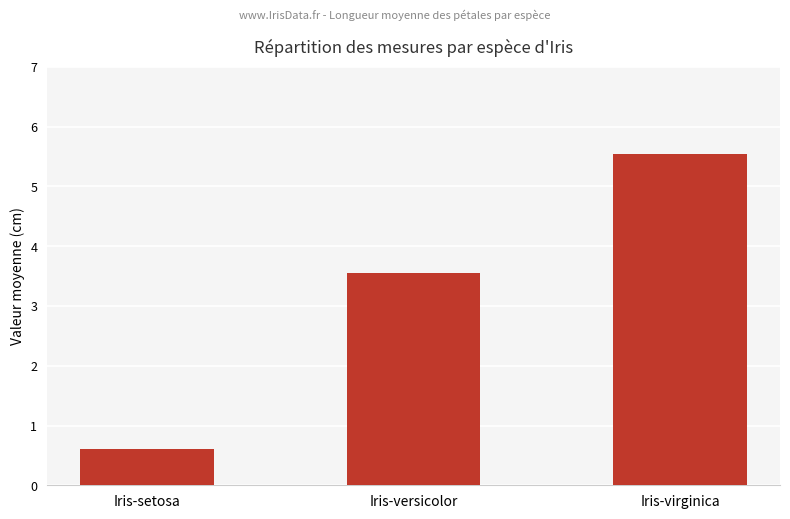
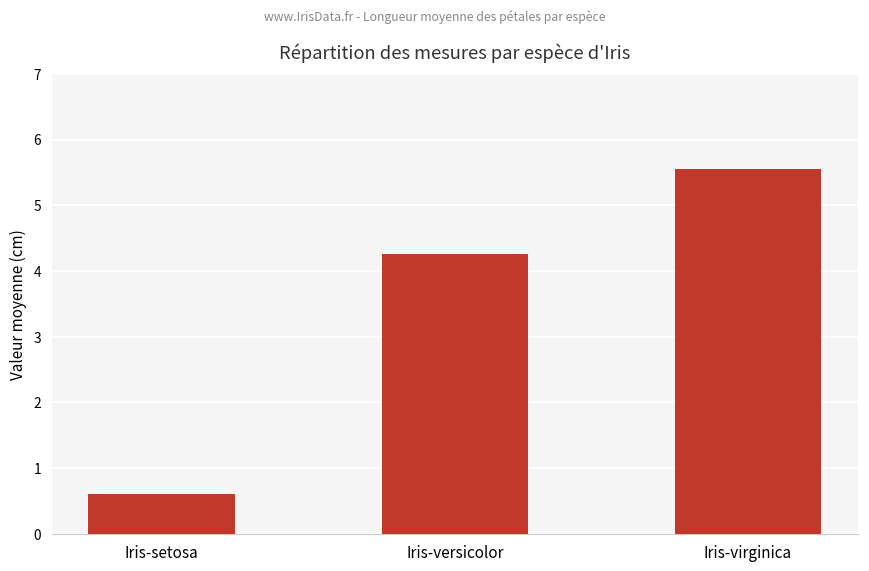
  {
    "Iris-setosa": 0.6,
-   "Iris-versicolor": 3.6,
+   "Iris-versicolor": 4.3,
    "Iris-virginica": 5.6
  }
